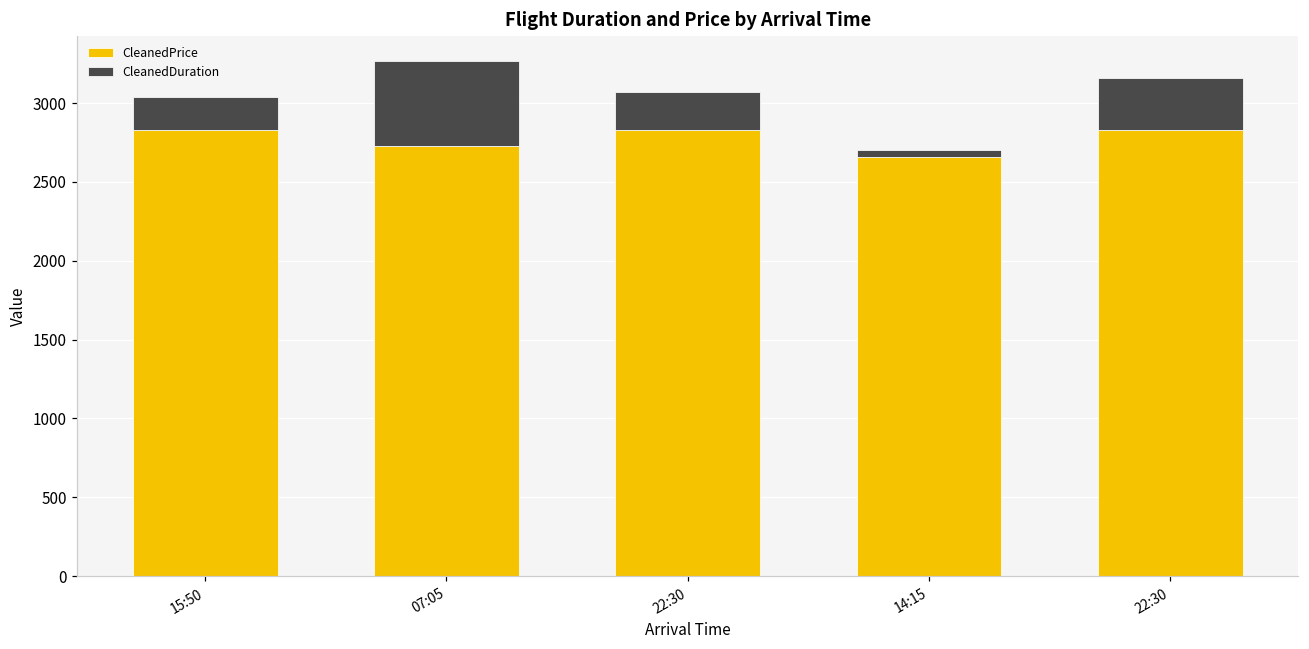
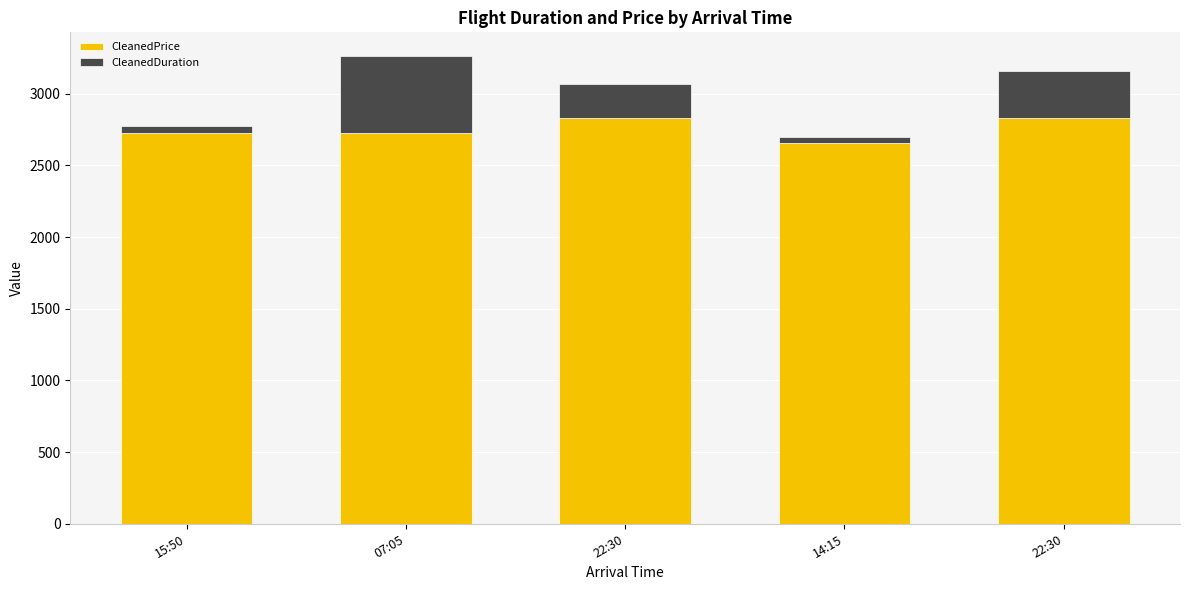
  {
    "CleanedPrice": {
-     "15:50": 2830,
+     "15:50": 2730,
      "07:05": 2730,
      "14:15": 2660
    },
    "CleanedDuration": {
-     "15:50": 210,
+     "15:50": 50,
      "07:05": 540,
      "14:15": 40
    }
  }
